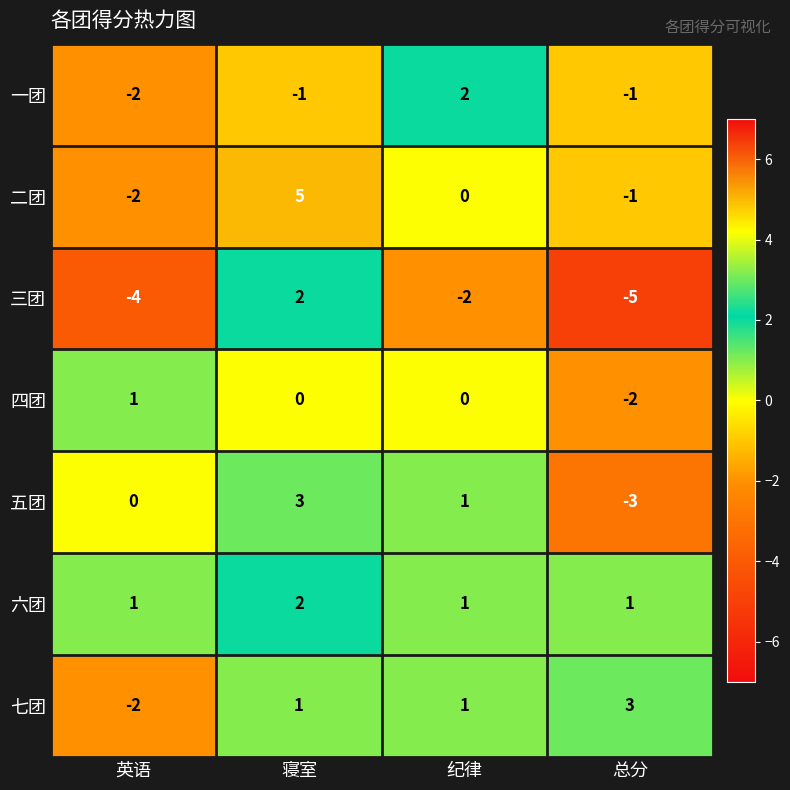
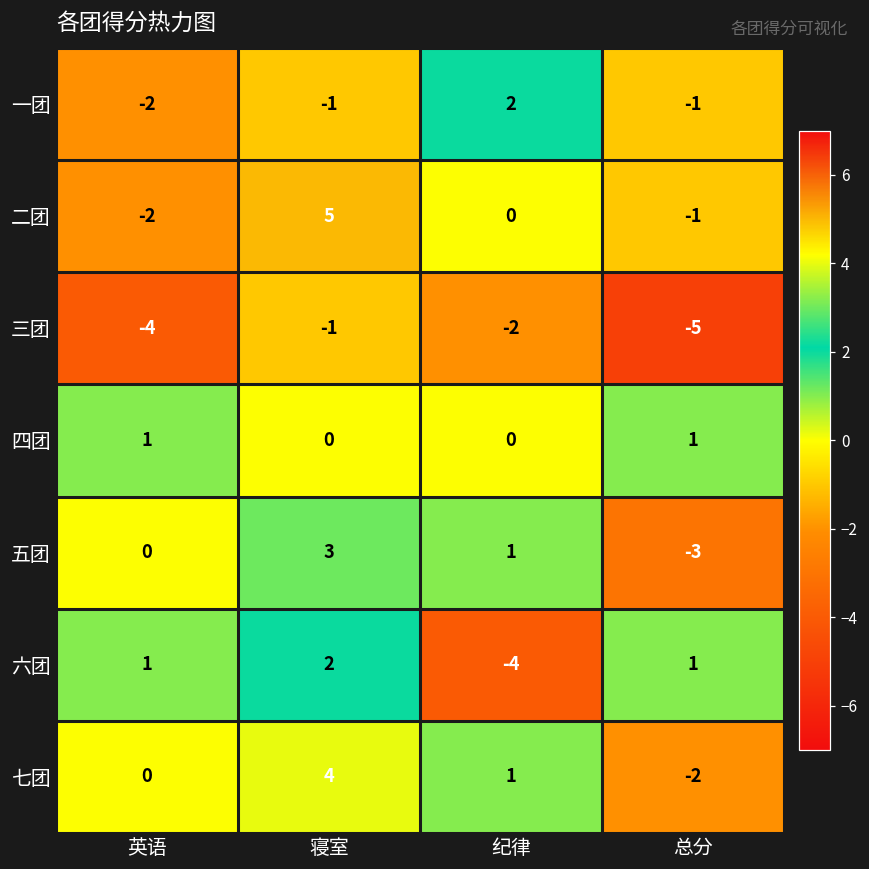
  {
    "一团": {
      "英语": -2,
      "寝室": -1,
      "纪律": 2,
      "总分": -1
    },
    "二团": {
      "英语": -2,
      "寝室": 5,
      "纪律": 0,
      "总分": -1
    },
    "三团": {
      "英语": -4,
-     "寝室": 2,
+     "寝室": -1,
      "纪律": -2,
      "总分": -5
    },
    "四团": {
      "英语": 1,
      "寝室": 0,
      "纪律": 0,
-     "总分": -2
+     "总分": 1
    },
    "五团": {
      "英语": 0,
      "寝室": 3,
      "纪律": 1,
      "总分": -3
    },
    "六团": {
      "英语": 1,
      "寝室": 2,
-     "纪律": 1,
+     "纪律": -4,
      "总分": 1
    },
    "七团": {
-     "英语": -2,
-     "寝室": 1,
+     "英语": 0,
+     "寝室": 4,
      "纪律": 1,
-     "总分": 3
+     "总分": -2
    }
  }
